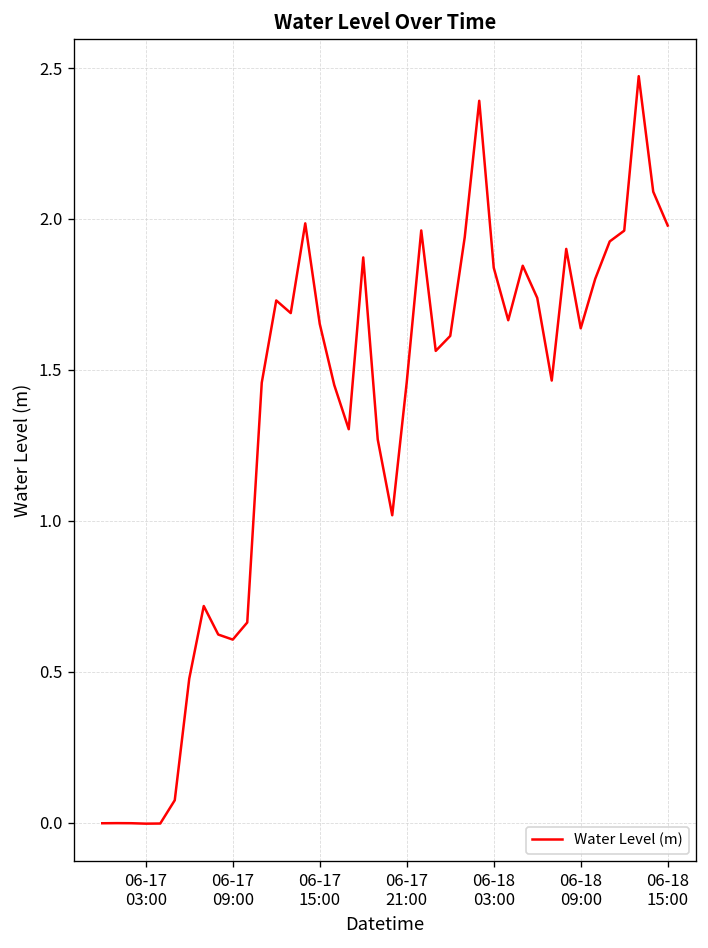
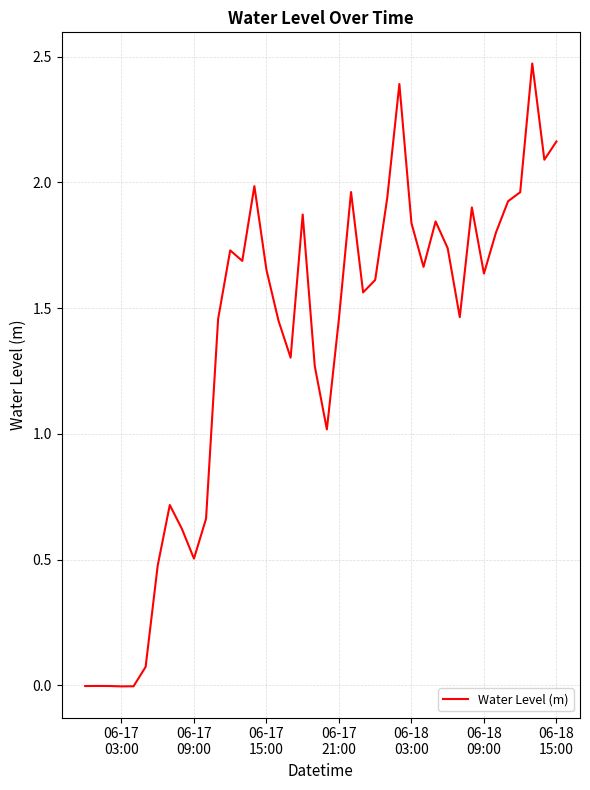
  {
    "06-17 03:00": 0.00,
-   "06-17 09:00": 0.61,
+   "06-17 09:00": 0.50,
    "06-17 15:00": 1.65,
    "06-17 21:00": 1.46,
    "06-18 03:00": 1.84,
    "06-18 09:00": 1.64,
-   "06-18 15:00": 1.98
+   "06-18 15:00": 2.16
  }
